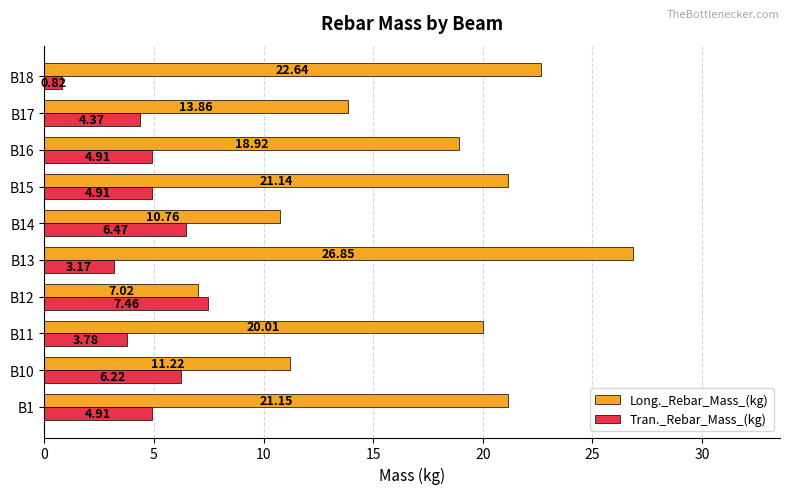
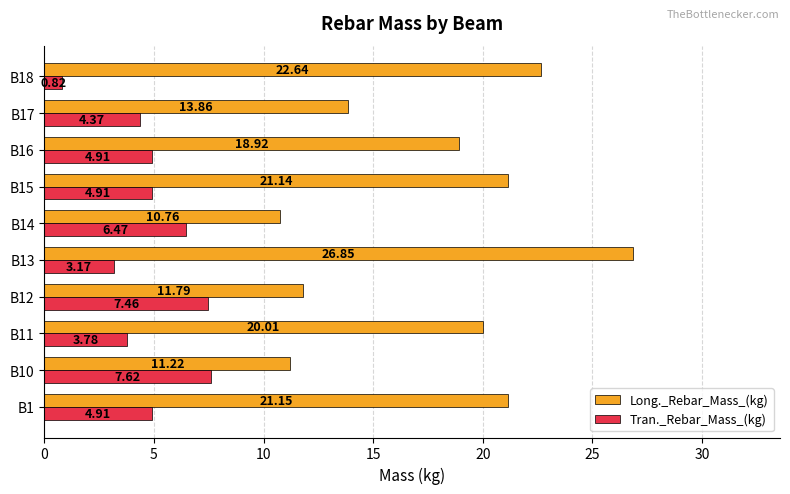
  {
    "Long._Rebar_Mass_(kg)": {
      "B18": 22.64,
      "B17": 13.86,
      "B16": 18.92,
      "B15": 21.14,
      "B14": 10.76,
      "B13": 26.85,
-     "B12": 7.02,
+     "B12": 11.79,
      "B11": 20.01,
      "B10": 11.22,
      "B1": 21.15
    },
    "Tran._Rebar_Mass_(kg)": {
      "B18": 0.82,
      "B17": 4.37,
      "B16": 4.91,
      "B15": 4.91,
      "B14": 6.47,
      "B13": 3.17,
      "B12": 7.46,
      "B11": 3.78,
-     "B10": 6.22,
+     "B10": 7.62,
      "B1": 4.91
    }
  }
